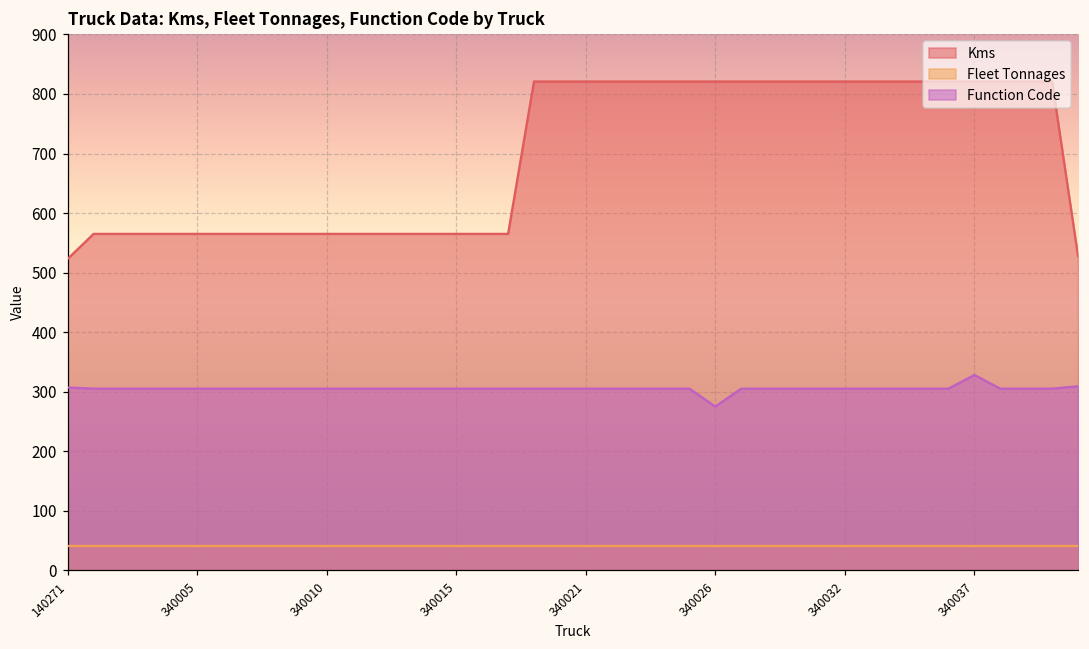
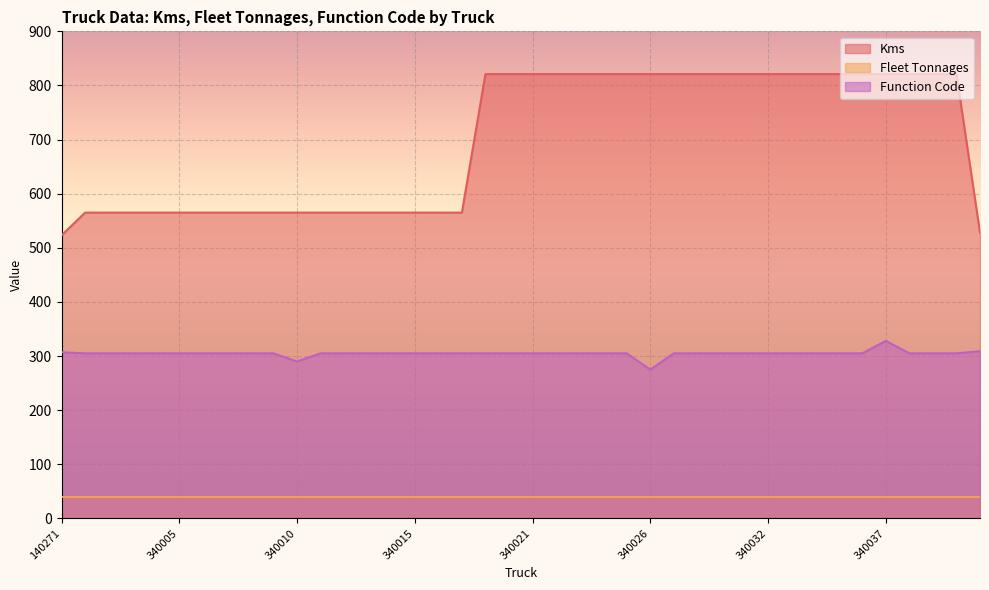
  {
    "Function Code": {
      "140271": 310,
      "340005": 310,
-     "340010": 310,
+     "340010": 290,
      "340015": 310,
      "340021": 310,
      "340026": 280,
      "340032": 310,
      "340037": 330
    }
  }
